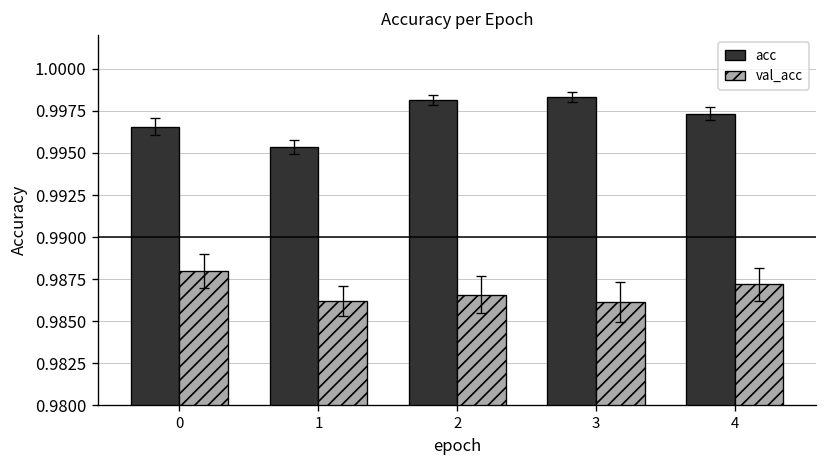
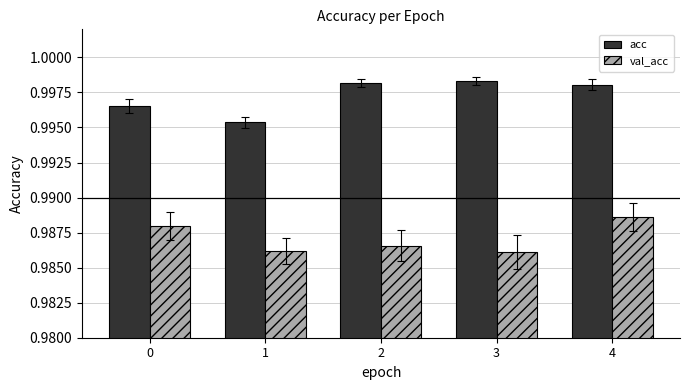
  {
    "acc": {
      "0": 0.9966,
      "1": 0.9954,
      "2": 0.9982,
      "3": 0.9983,
-     "4": 0.9973
+     "4": 0.9980
    },
    "val_acc": {
      "0": 0.9880,
      "1": 0.9862,
      "2": 0.9866,
      "3": 0.9861,
-     "4": 0.9872
+     "4": 0.9886
    }
  }
